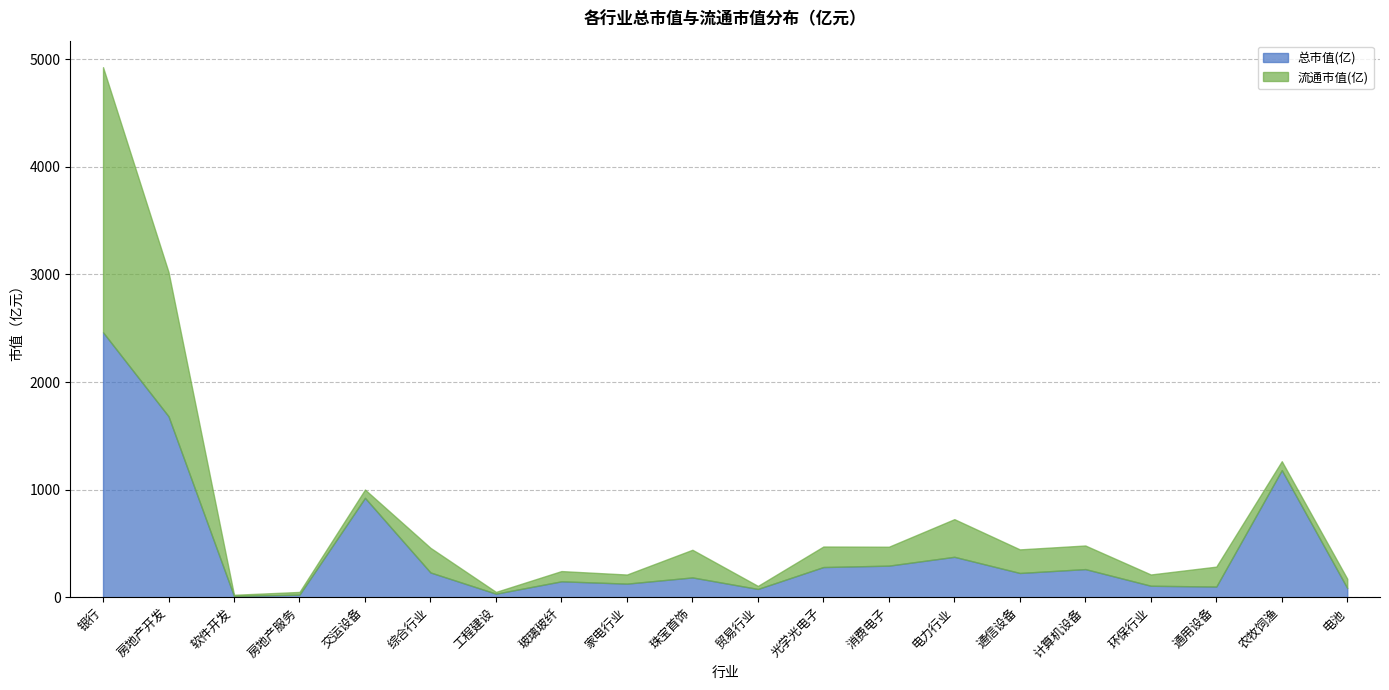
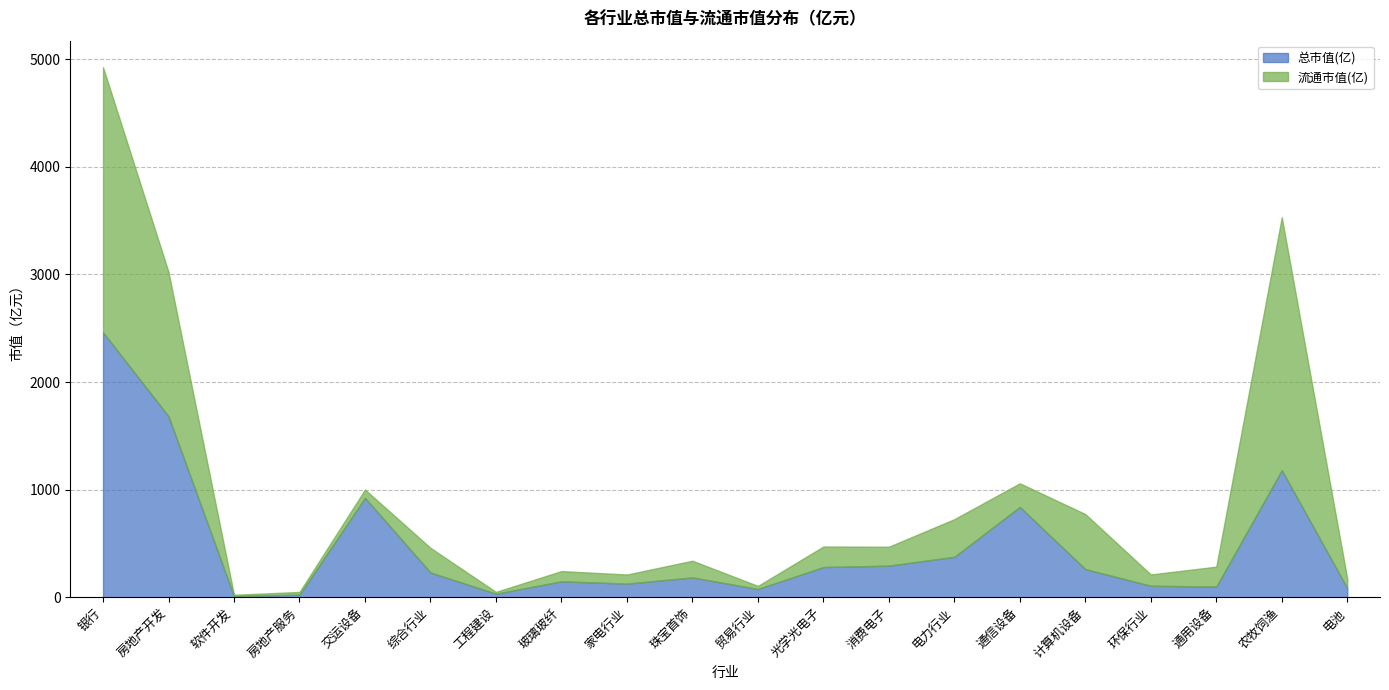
  {
    "总市值(亿)": {
      "银行": 2460,
      "房地产开发": 1680,
      "房地产服务": 30,
      "交运设备": 920,
      "综合行业": 230,
      "玻璃玻纤": 150,
      "家电行业": 130,
      "珠宝首饰": 190,
      "贸易行业": 80,
      "光学光电子": 280,
      "消费电子": 290,
      "电力行业": 380,
-     "通信设备": 230,
+     "通信设备": 840,
      "计算机设备": 260,
      "环保行业": 110,
      "通用设备": 100,
      "农牧饲渔": 1180,
      "电池": 90
    },
    "流通市值(亿)": {
      "银行": 2460,
      "房地产开发": 1340,
      "房地产服务": 30,
      "交运设备": 80,
      "综合行业": 230,
      "玻璃玻纤": 100,
      "家电行业": 80,
-     "珠宝首饰": 260,
+     "珠宝首饰": 160,
      "贸易行业": 30,
      "光学光电子": 190,
      "消费电子": 180,
      "电力行业": 350,
      "通信设备": 220,
-     "计算机设备": 220,
+     "计算机设备": 510,
      "环保行业": 100,
      "通用设备": 190,
-     "农牧饲渔": 80,
+     "农牧饲渔": 2350,
      "电池": 90
    }
  }
